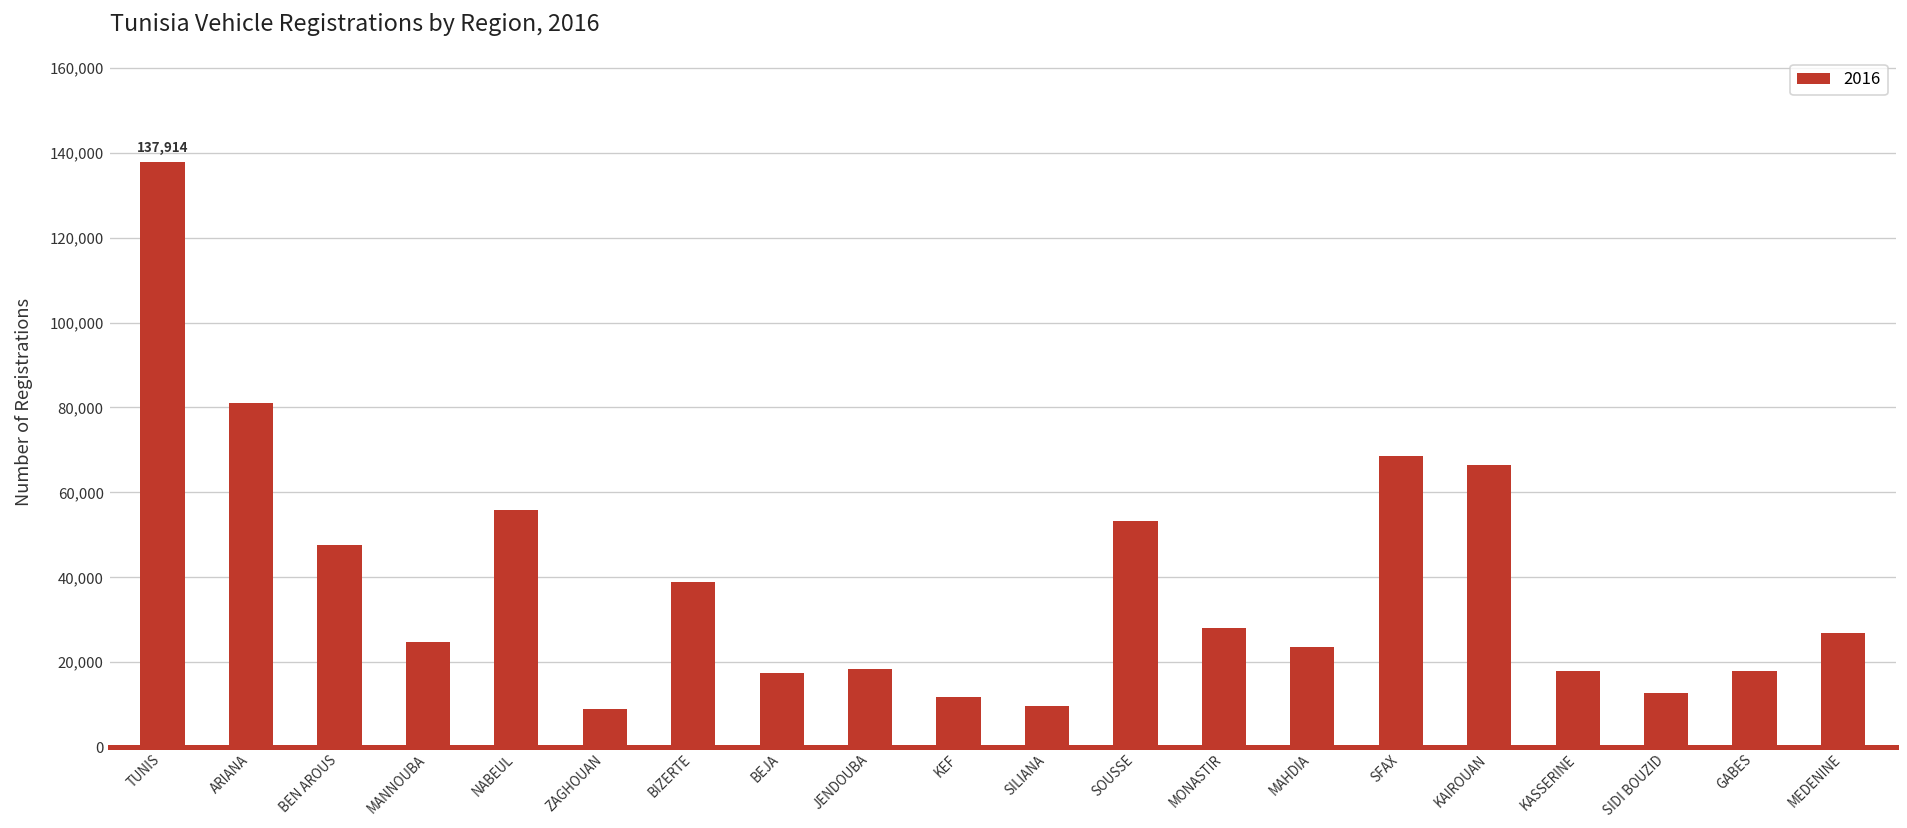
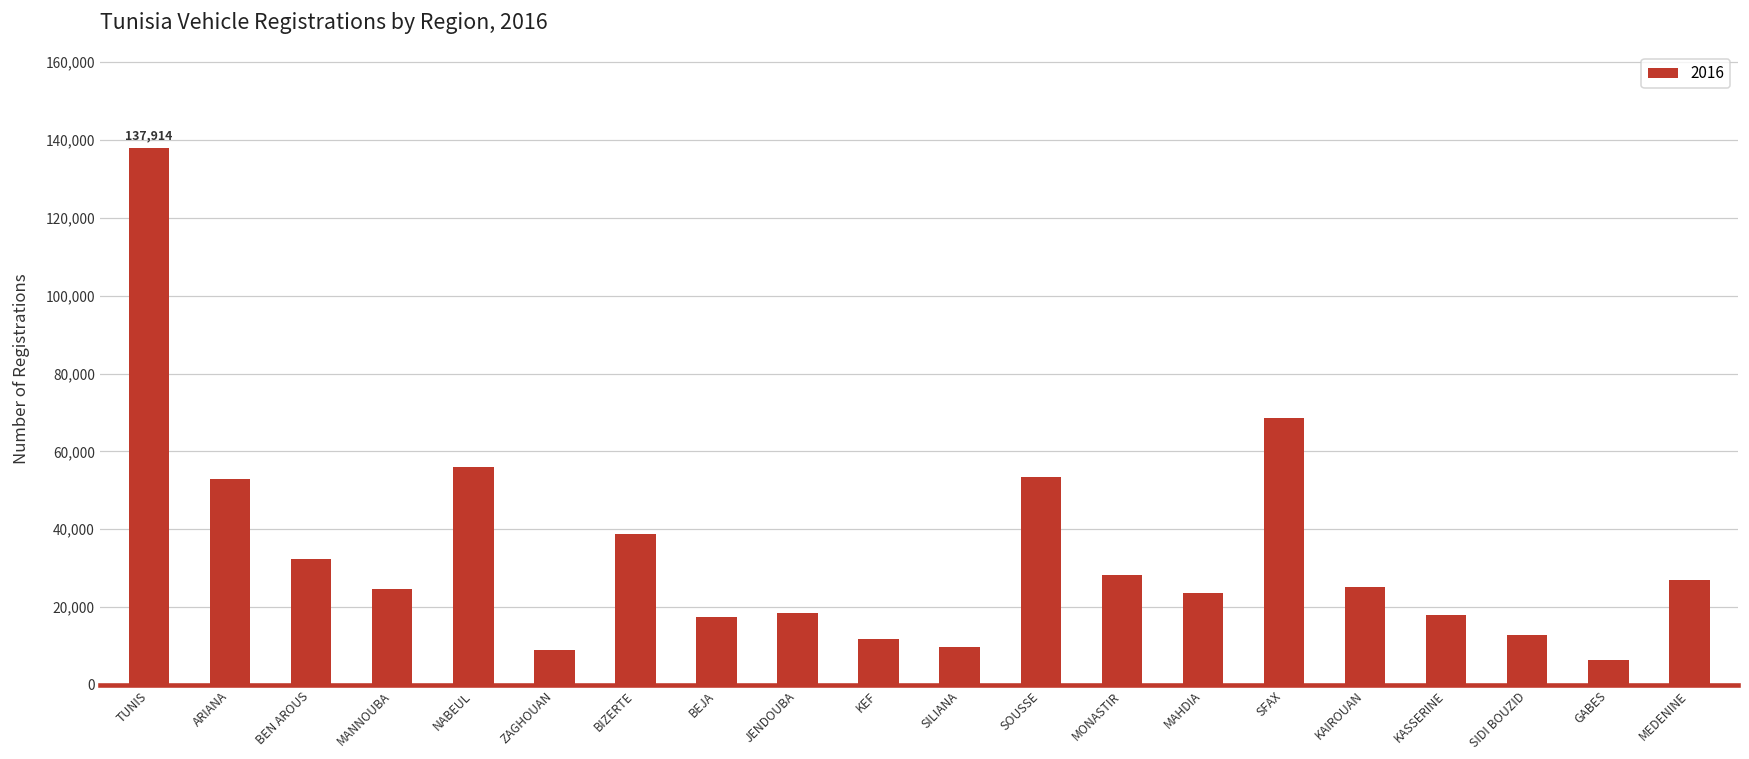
  {
-   "ARIANA": "81,000",
-   "BEN AROUS": "48,000",
+   "ARIANA": "53,000",
+   "BEN AROUS": "32,000",
    "MANNOUBA": "25,000",
    "NABEUL": "56,000",
    "ZAGHOUAN": "9,000",
    "BIZERTE": "39,000",
    "BEJA": "17,000",
    "JENDOUBA": "18,000",
    "KEF": "12,000",
    "SILIANA": "10,000",
    "SOUSSE": "53,000",
    "MONASTIR": "28,000",
    "MAHDIA": "24,000",
    "SFAX": "69,000",
-   "KAIROUAN": "67,000",
+   "KAIROUAN": "25,000",
    "KASSERINE": "18,000",
    "SIDI BOUZID": "13,000",
-   "GABES": "18,000",
+   "GABES": "6,000",
    "MEDENINE": "27,000"
  }
